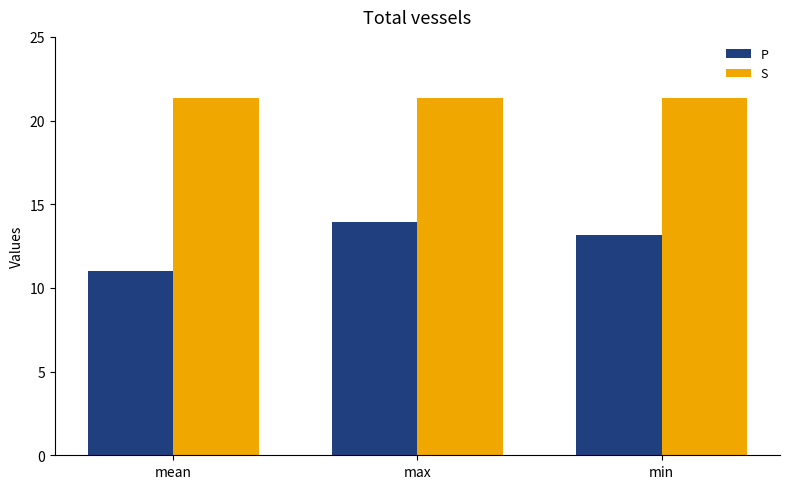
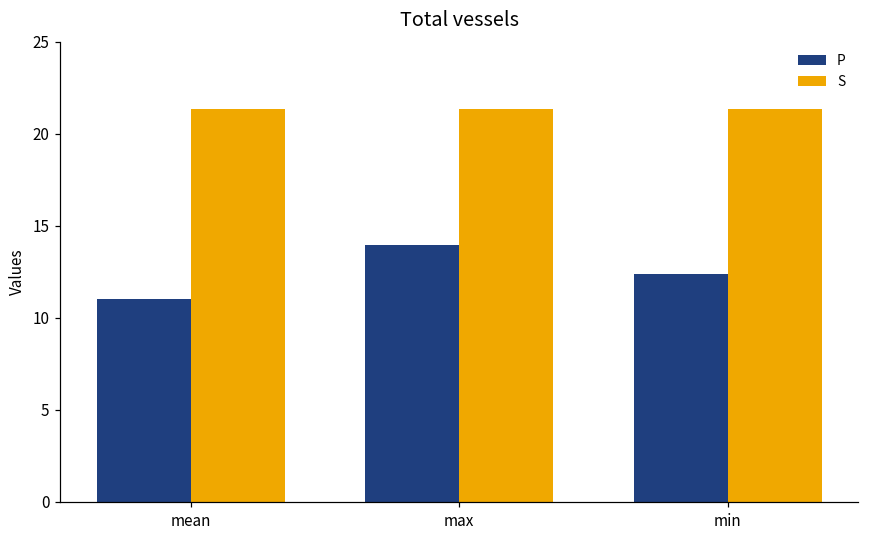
  {
    "P": {
      "mean": 11.0,
      "max": 13.9,
-     "min": 13.1
+     "min": 12.4
    },
    "S": {
      "mean": 21.4,
      "max": 21.4,
      "min": 21.3
    }
  }
